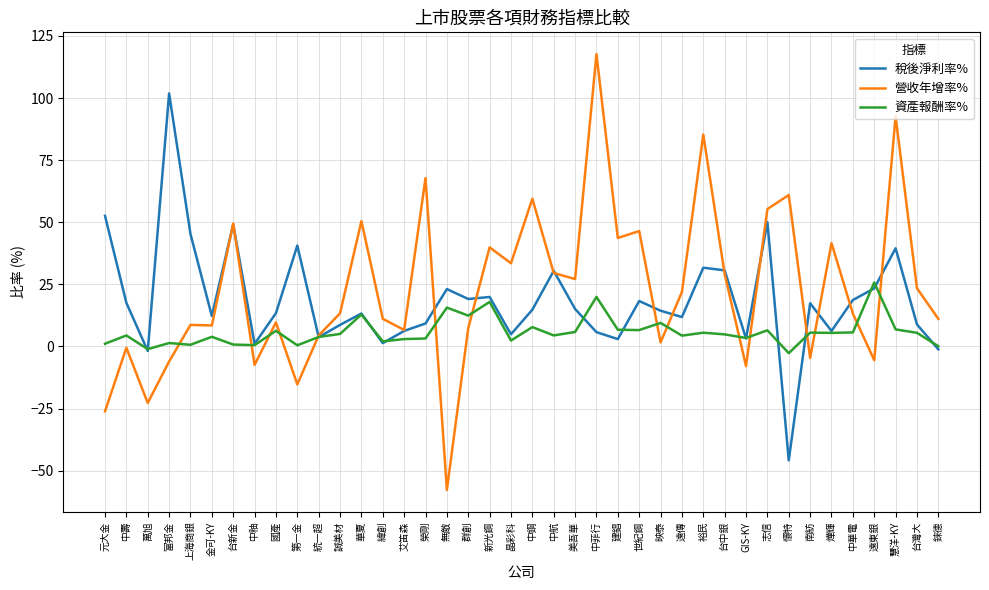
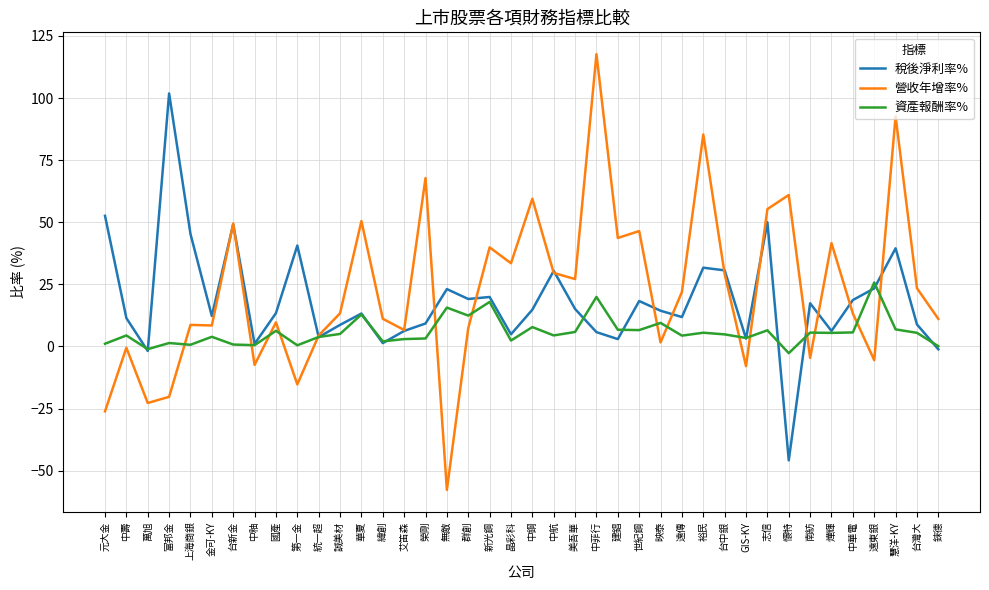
  {
    "稅後淨利率%": {
      "元大金": 53,
-     "中壽": 18,
+     "中壽": 11,
      "富邦金": 102,
      "上海商銀": 45,
      "金可-KY": 12,
      "國產": 13,
      "第一金": 41,
      "誠美材": 9,
      "榮剛": 9,
      "無敵": 23,
      "群創": 19,
      "新光鋼": 20,
      "晶彩科": 5,
      "中鋼": 15,
      "美吾華": 15,
      "中菲行": 6,
      "建錩": 3,
      "世紀鋼": 18,
      "映泰": 14,
      "遠傳": 12,
      "裕民": 32,
      "台中銀": 31,
      "志信": 50,
      "懷特": -46,
      "南紡": 17,
      "中華電": 19,
      "遠東銀": 23,
      "慧洋-KY": 40,
      "台灣大": 9,
      "錸德": -1
    },
    "營收年增率%": {
      "元大金": -26,
      "中壽": -1,
      "萬旭": -23,
-     "富邦金": -6,
+     "富邦金": -20,
      "上海商銀": 9,
      "金可-KY": 8,
      "中釉": -7,
      "國產": 10,
      "第一金": -15,
      "誠美材": 13,
      "華夏": 50,
      "緯創": 11,
      "榮剛": 68,
      "無敵": -58,
      "群創": 7,
      "新光鋼": 40,
      "晶彩科": 33,
      "中鋼": 59,
      "美吾華": 27,
      "中菲行": 118,
      "建錩": 44,
      "世紀鋼": 46,
      "映泰": 2,
      "遠傳": 22,
      "裕民": 85,
      "台中銀": 29,
      "GIS-KY": -8,
      "志信": 55,
      "懷特": 61,
      "南紡": -5,
      "燁輝": 42,
      "中華電": 13,
      "遠東銀": -6,
      "台灣大": 23,
      "錸德": 11
    },
    "資產報酬率%": {
      "元大金": 1,
      "中壽": 4,
      "富邦金": 1,
      "上海商銀": 1,
      "金可-KY": 4,
      "台新金": 1,
      "國產": 6,
      "第一金": 0,
      "誠美材": 5,
      "艾笛森": 3,
      "榮剛": 3,
      "無敵": 16,
      "群創": 12,
      "新光鋼": 18,
      "晶彩科": 2,
      "中鋼": 8,
      "中航": 4,
      "美吾華": 6,
      "中菲行": 20,
      "建錩": 7,
      "世紀鋼": 7,
      "映泰": 9,
      "遠傳": 4,
      "裕民": 6,
      "台中銀": 5,
      "志信": 6,
      "懷特": -3,
      "南紡": 6,
      "中華電": 6,
      "遠東銀": 26,
      "慧洋-KY": 7,
      "台灣大": 5,
      "錸德": 0
    }
  }
